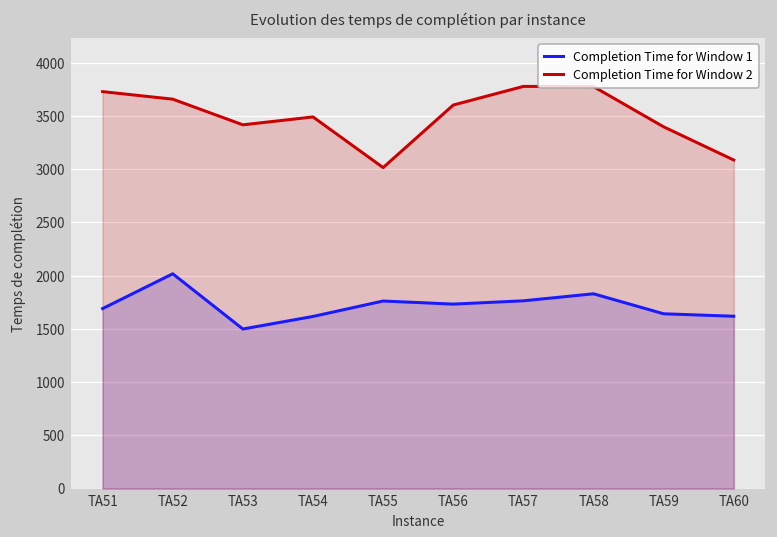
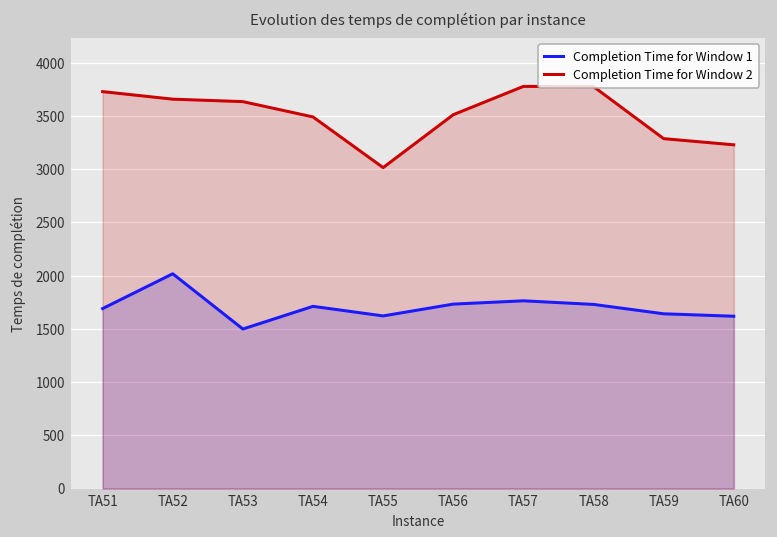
  {
    "Completion Time for Window 1": {
      "TA51": 1700,
      "TA52": 2000,
      "TA53": 1500,
-     "TA54": 1600,
-     "TA55": 1800,
+     "TA54": 1700,
+     "TA55": 1600,
      "TA56": 1700,
      "TA57": 1800,
-     "TA58": 1800,
+     "TA58": 1700,
      "TA59": 1600,
      "TA60": 1600
    },
    "Completion Time for Window 2": {
      "TA51": 3700,
      "TA52": 3700,
-     "TA53": 3400,
+     "TA53": 3600,
      "TA54": 3500,
      "TA55": 3000,
-     "TA56": 3600,
+     "TA56": 3500,
      "TA57": 3800,
-     "TA59": 3400,
-     "TA60": 3100
+     "TA59": 3300,
+     "TA60": 3200
    }
  }
